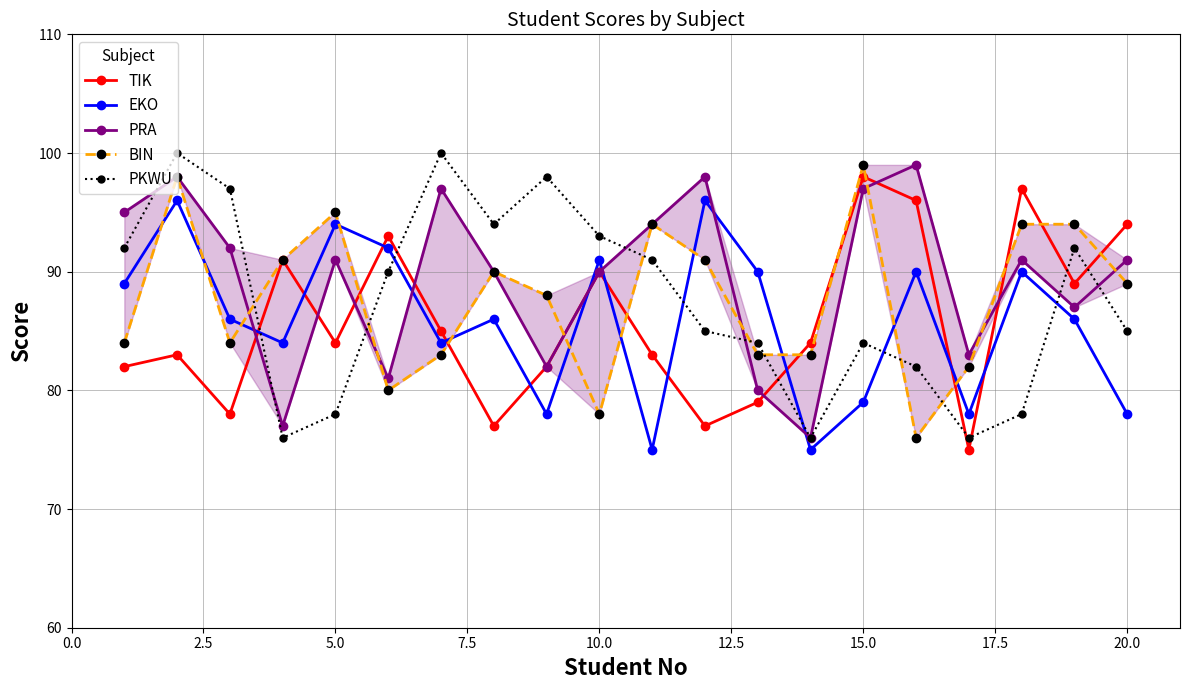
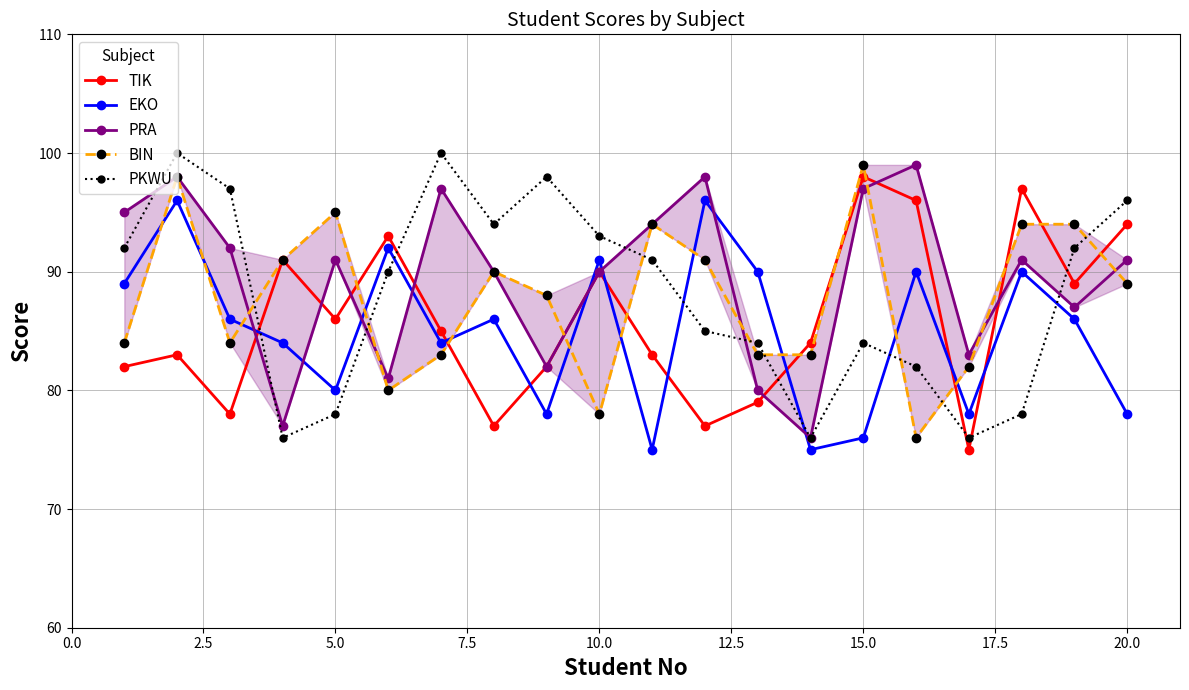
  {
    "TIK": {
-     "5.0": 84,
+     "5.0": 86,
      "15.0": 98,
      "20.0": 94
    },
    "EKO": {
-     "5.0": 94,
+     "5.0": 80,
      "10.0": 91,
-     "15.0": 79,
+     "15.0": 76,
      "20.0": 78
    },
    "BIN": {
      "10.0": 78,
      "20.0": 89
    },
    "PKWU": {
      "5.0": 78,
      "10.0": 93,
      "15.0": 84,
-     "20.0": 85
+     "20.0": 96
    }
  }
